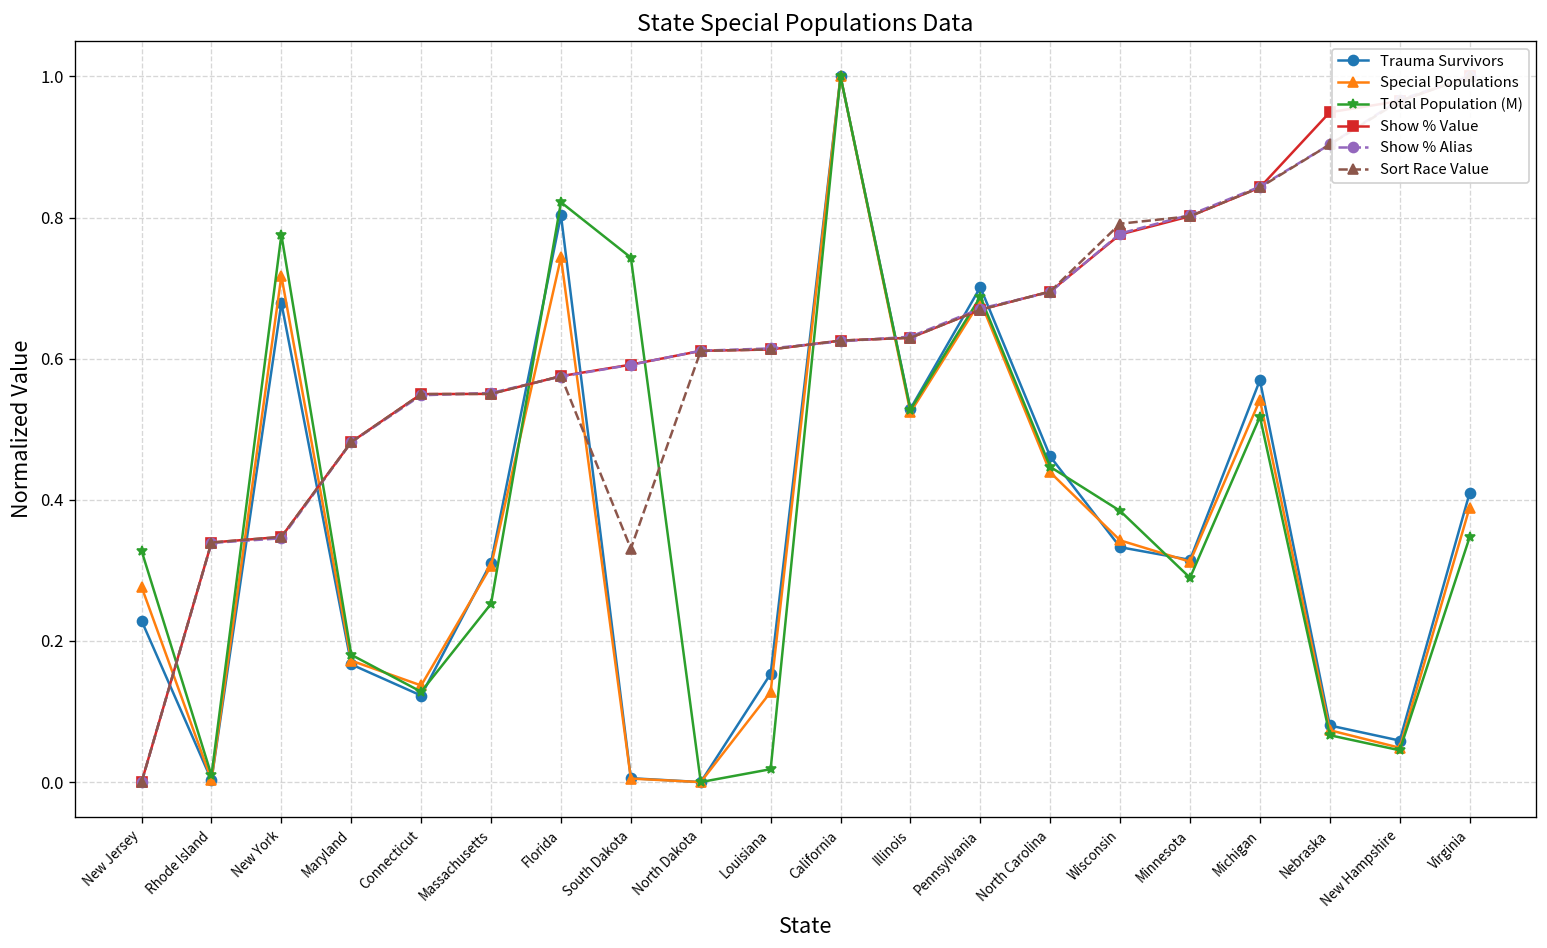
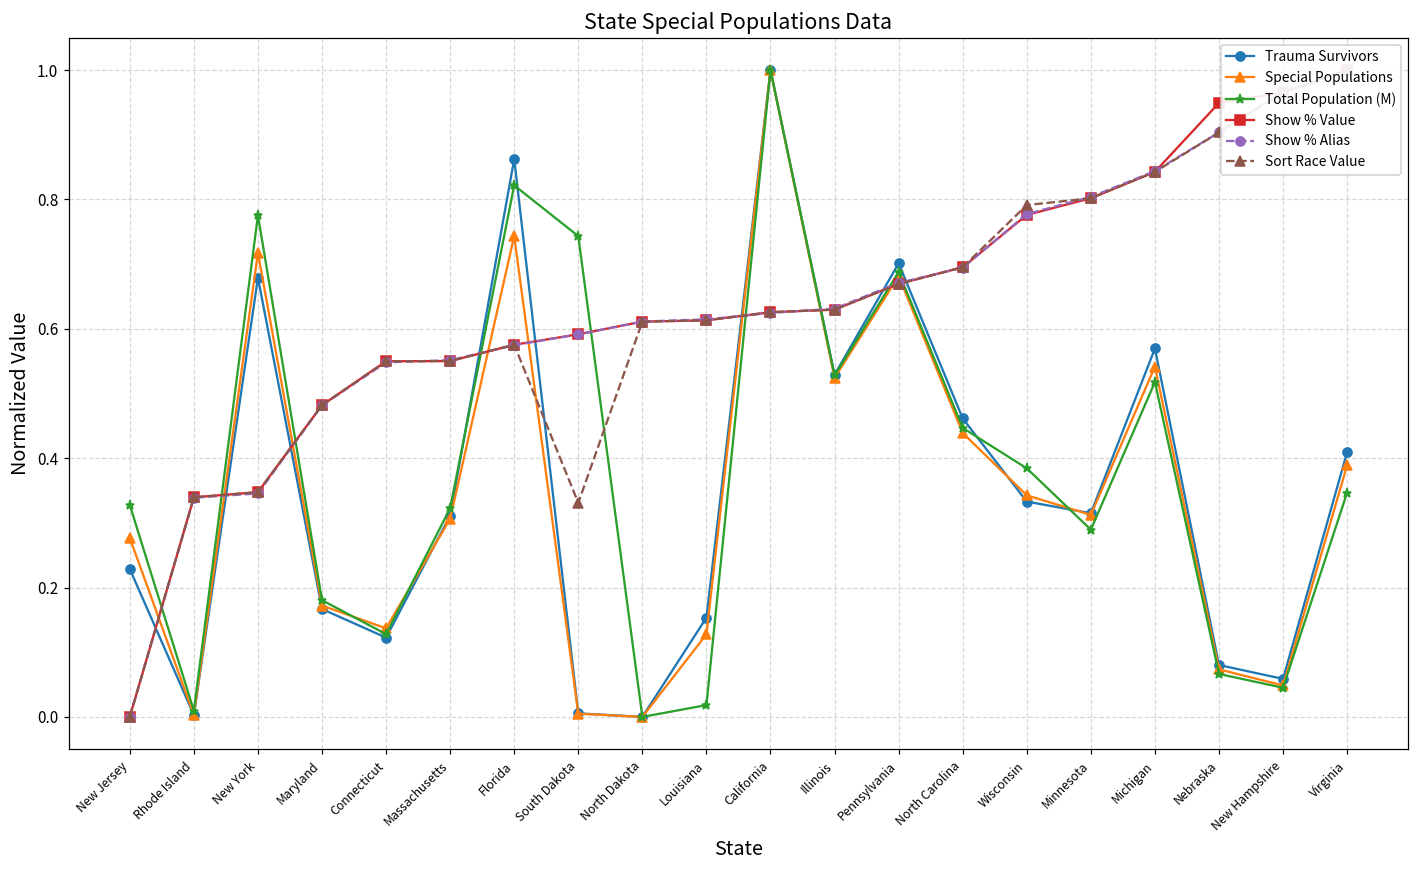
  {
    "Trauma Survivors": {
      "New Jersey": 0.23,
      "New York": 0.68,
      "Maryland": 0.17,
      "Connecticut": 0.12,
      "Massachusetts": 0.31,
-     "Florida": 0.80,
+     "Florida": 0.86,
      "Louisiana": 0.15,
      "Pennsylvania": 0.70,
      "North Carolina": 0.46,
      "Wisconsin": 0.33,
      "Michigan": 0.57,
      "Nebraska": 0.08,
      "New Hampshire": 0.06,
      "Virginia": 0.41
    },
    "Special Populations": {
      "New Jersey": 0.28,
      "New York": 0.72,
      "Maryland": 0.17,
      "Connecticut": 0.14,
      "Massachusetts": 0.31,
      "Florida": 0.74,
      "Louisiana": 0.13,
      "Pennsylvania": 0.68,
      "North Carolina": 0.44,
      "Wisconsin": 0.34,
      "Michigan": 0.54,
      "Nebraska": 0.07,
      "Virginia": 0.39
    },
    "Total Population (M)": {
      "New Jersey": 0.33,
      "Rhode Island": 0.01,
      "New York": 0.78,
      "Maryland": 0.18,
      "Connecticut": 0.13,
-     "Massachusetts": 0.25,
+     "Massachusetts": 0.32,
      "Florida": 0.82,
      "South Dakota": 0.74,
      "Louisiana": 0.02,
      "Pennsylvania": 0.69,
      "North Carolina": 0.45,
      "Wisconsin": 0.38,
      "Minnesota": 0.29,
      "Michigan": 0.52,
      "Nebraska": 0.07,
      "Virginia": 0.35
    },
    "Show % Value": {
      "Nebraska": 0.95
    },
    "Sort Race Value": {
      "South Dakota": 0.33,
      "Wisconsin": 0.79
    }
  }
